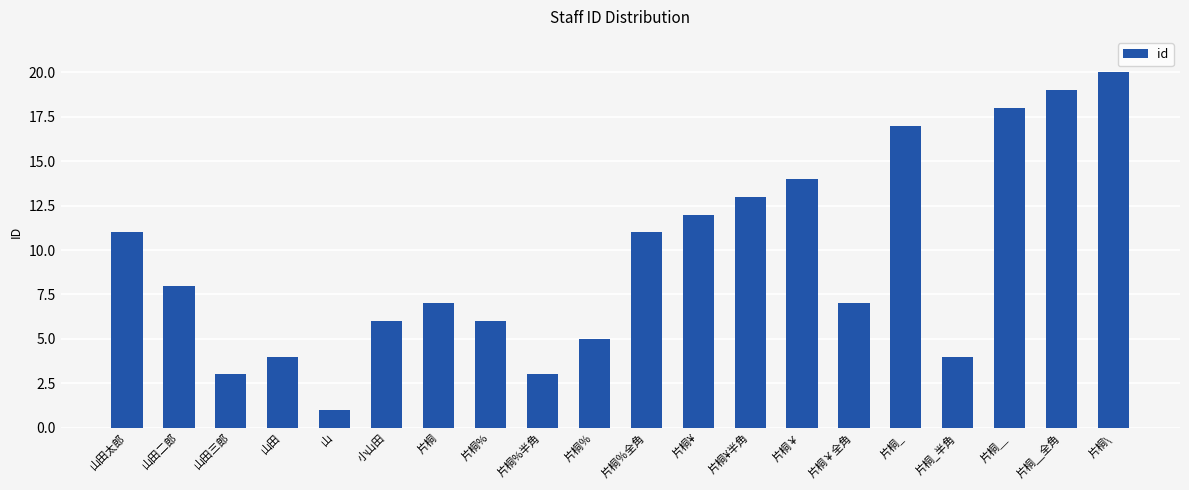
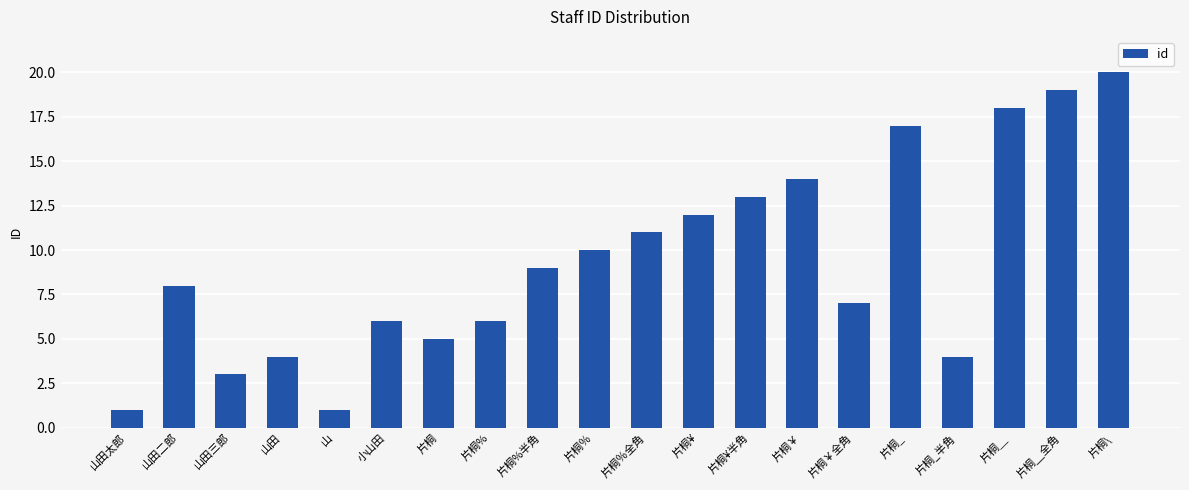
  {
-   "山田太郎": 11,
+   "山田太郎": 1,
    "山田二郎": 8,
    "山田三郎": 3,
    "山田": 4,
    "山": 1,
    "小山田": 6,
-   "片桐": 7,
+   "片桐": 5,
    "片桐%": 6,
-   "片桐%半角": 3,
-   "片桐％": 5,
+   "片桐%半角": 9,
+   "片桐％": 10,
    "片桐％全角": 11,
    "片桐¥": 12,
    "片桐¥半角": 13,
    "片桐￥": 14,
    "片桐￥全角": 7,
    "片桐_": 17,
    "片桐_半角": 4,
    "片桐＿": 18,
    "片桐＿全角": 19,
    "片桐\\": 20
  }
